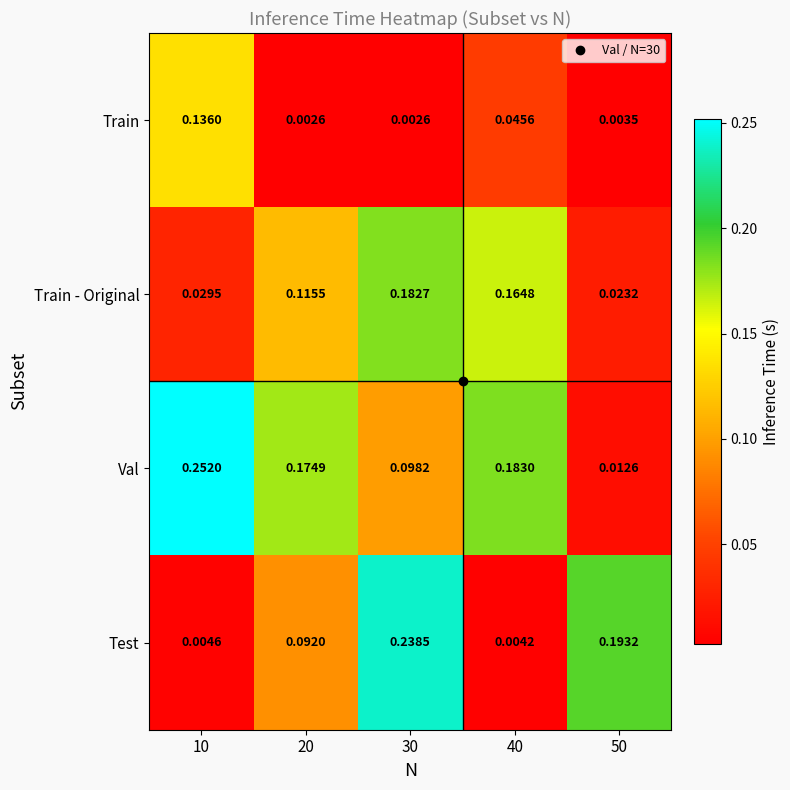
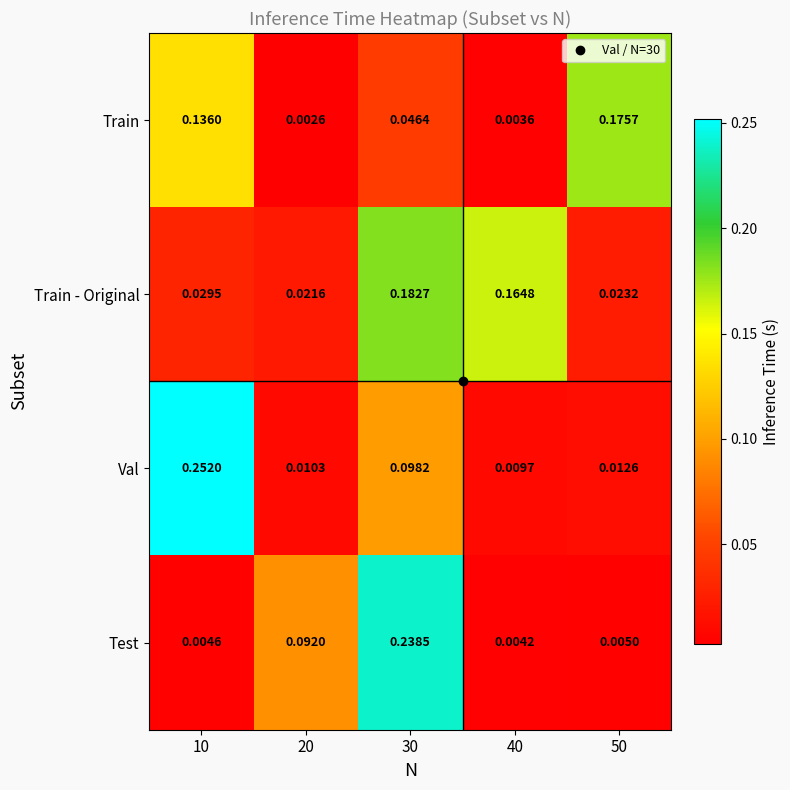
  {
    "Train": {
      "10": 0.1360,
      "20": 0.0026,
-     "30": 0.0026,
-     "40": 0.0456,
-     "50": 0.0035
+     "30": 0.0464,
+     "40": 0.0036,
+     "50": 0.1757
    },
    "Train - Original": {
      "10": 0.0295,
-     "20": 0.1155,
+     "20": 0.0216,
      "30": 0.1827,
      "40": 0.1648,
      "50": 0.0232
    },
    "Val": {
      "10": 0.2520,
-     "20": 0.1749,
+     "20": 0.0103,
      "30": 0.0982,
-     "40": 0.1830,
+     "40": 0.0097,
      "50": 0.0126
    },
    "Test": {
      "10": 0.0046,
      "20": 0.0920,
      "30": 0.2385,
      "40": 0.0042,
-     "50": 0.1932
+     "50": 0.0050
    }
  }
